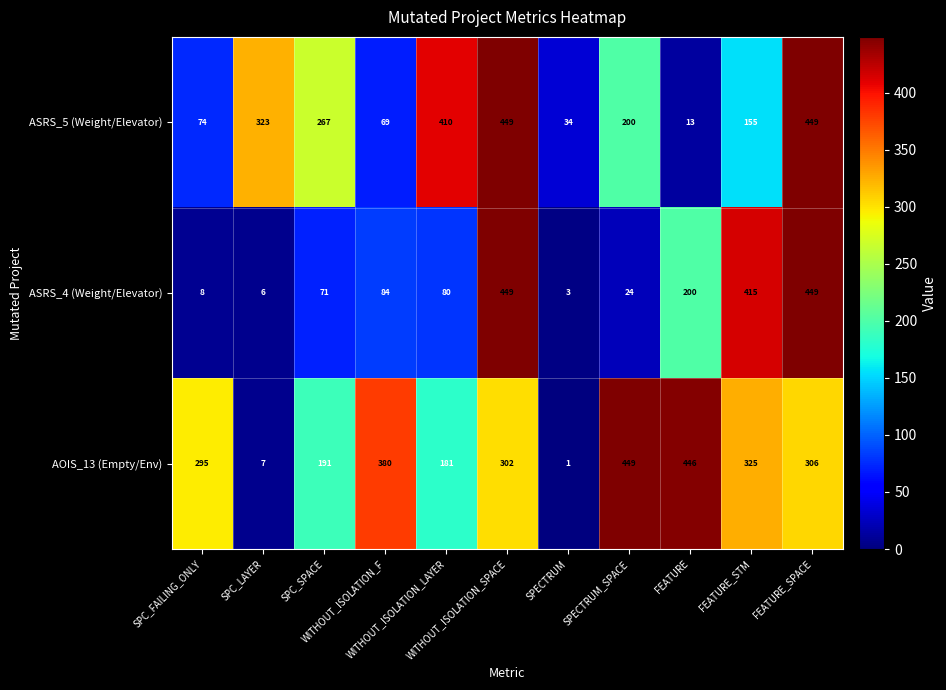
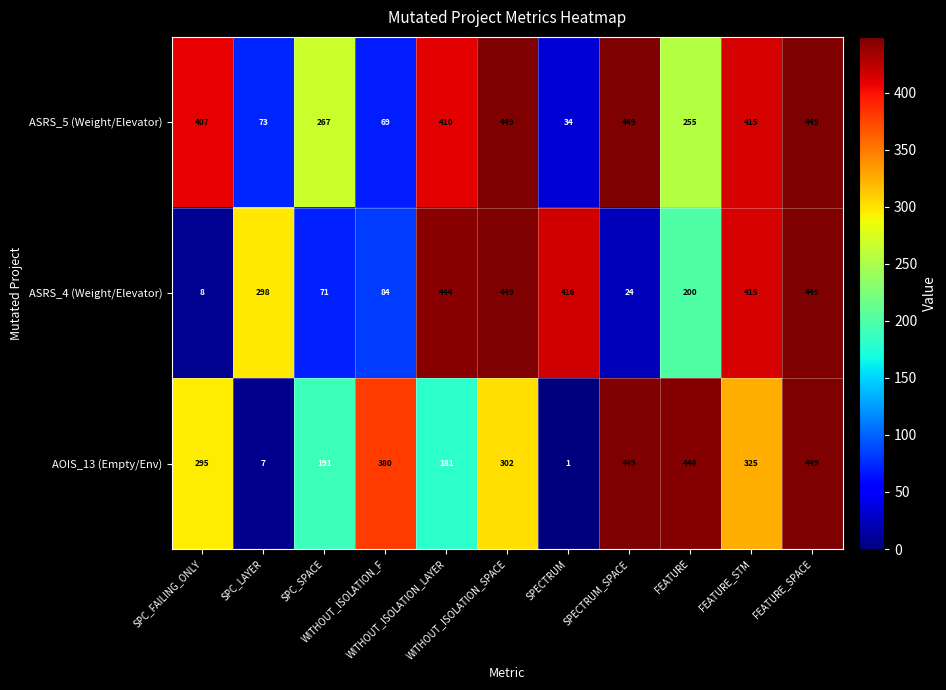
  {
    "ASRS_5 (Weight/Elevator)": {
-     "SPC_FAILING_ONLY": 74,
-     "SPC_LAYER": 323,
+     "SPC_FAILING_ONLY": 407,
+     "SPC_LAYER": 73,
      "SPC_SPACE": 267,
      "WITHOUT_ISOLATION_F": 69,
      "WITHOUT_ISOLATION_LAYER": 410,
      "WITHOUT_ISOLATION_SPACE": 449,
      "SPECTRUM": 34,
-     "SPECTRUM_SPACE": 200,
-     "FEATURE": 13,
-     "FEATURE_STM": 155,
+     "SPECTRUM_SPACE": 449,
+     "FEATURE": 255,
+     "FEATURE_STM": 415,
      "FEATURE_SPACE": 449
    },
    "ASRS_4 (Weight/Elevator)": {
      "SPC_FAILING_ONLY": 8,
-     "SPC_LAYER": 6,
+     "SPC_LAYER": 298,
      "SPC_SPACE": 71,
      "WITHOUT_ISOLATION_F": 84,
-     "WITHOUT_ISOLATION_LAYER": 80,
+     "WITHOUT_ISOLATION_LAYER": 444,
      "WITHOUT_ISOLATION_SPACE": 449,
-     "SPECTRUM": 3,
+     "SPECTRUM": 416,
      "SPECTRUM_SPACE": 24,
      "FEATURE": 200,
      "FEATURE_STM": 415,
      "FEATURE_SPACE": 449
    },
    "AOIS_13 (Empty/Env)": {
      "SPC_FAILING_ONLY": 295,
      "SPC_LAYER": 7,
      "SPC_SPACE": 191,
      "WITHOUT_ISOLATION_F": 380,
      "WITHOUT_ISOLATION_LAYER": 181,
      "WITHOUT_ISOLATION_SPACE": 302,
      "SPECTRUM": 1,
      "SPECTRUM_SPACE": 449,
      "FEATURE": 446,
      "FEATURE_STM": 325,
-     "FEATURE_SPACE": 306
+     "FEATURE_SPACE": 449
    }
  }
